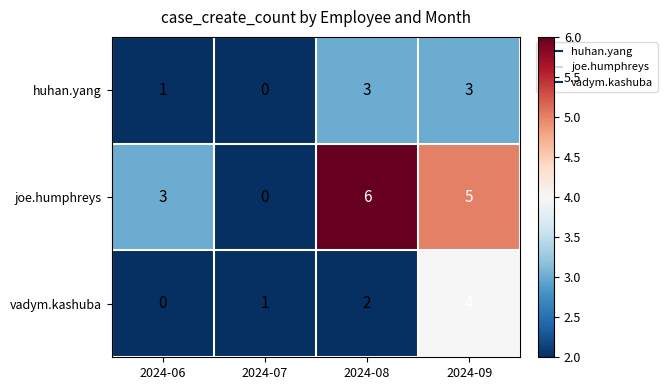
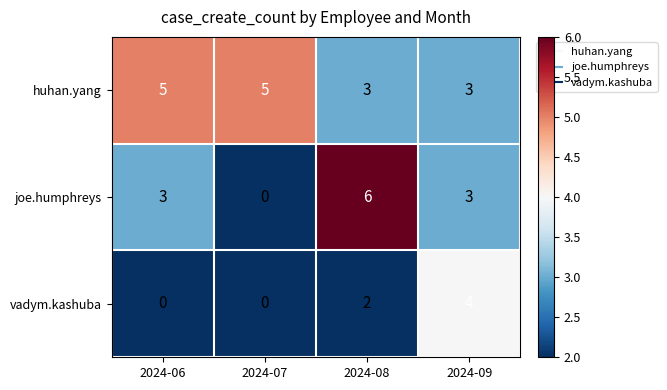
  {
    "huhan.yang": {
-     "2024-06": 1,
-     "2024-07": 0,
+     "2024-06": 5,
+     "2024-07": 5,
      "2024-08": 3,
      "2024-09": 3
    },
    "joe.humphreys": {
      "2024-06": 3,
      "2024-07": 0,
      "2024-08": 6,
-     "2024-09": 5
+     "2024-09": 3
    },
    "vadym.kashuba": {
      "2024-06": 0,
-     "2024-07": 1,
+     "2024-07": 0,
      "2024-08": 2
    }
  }
